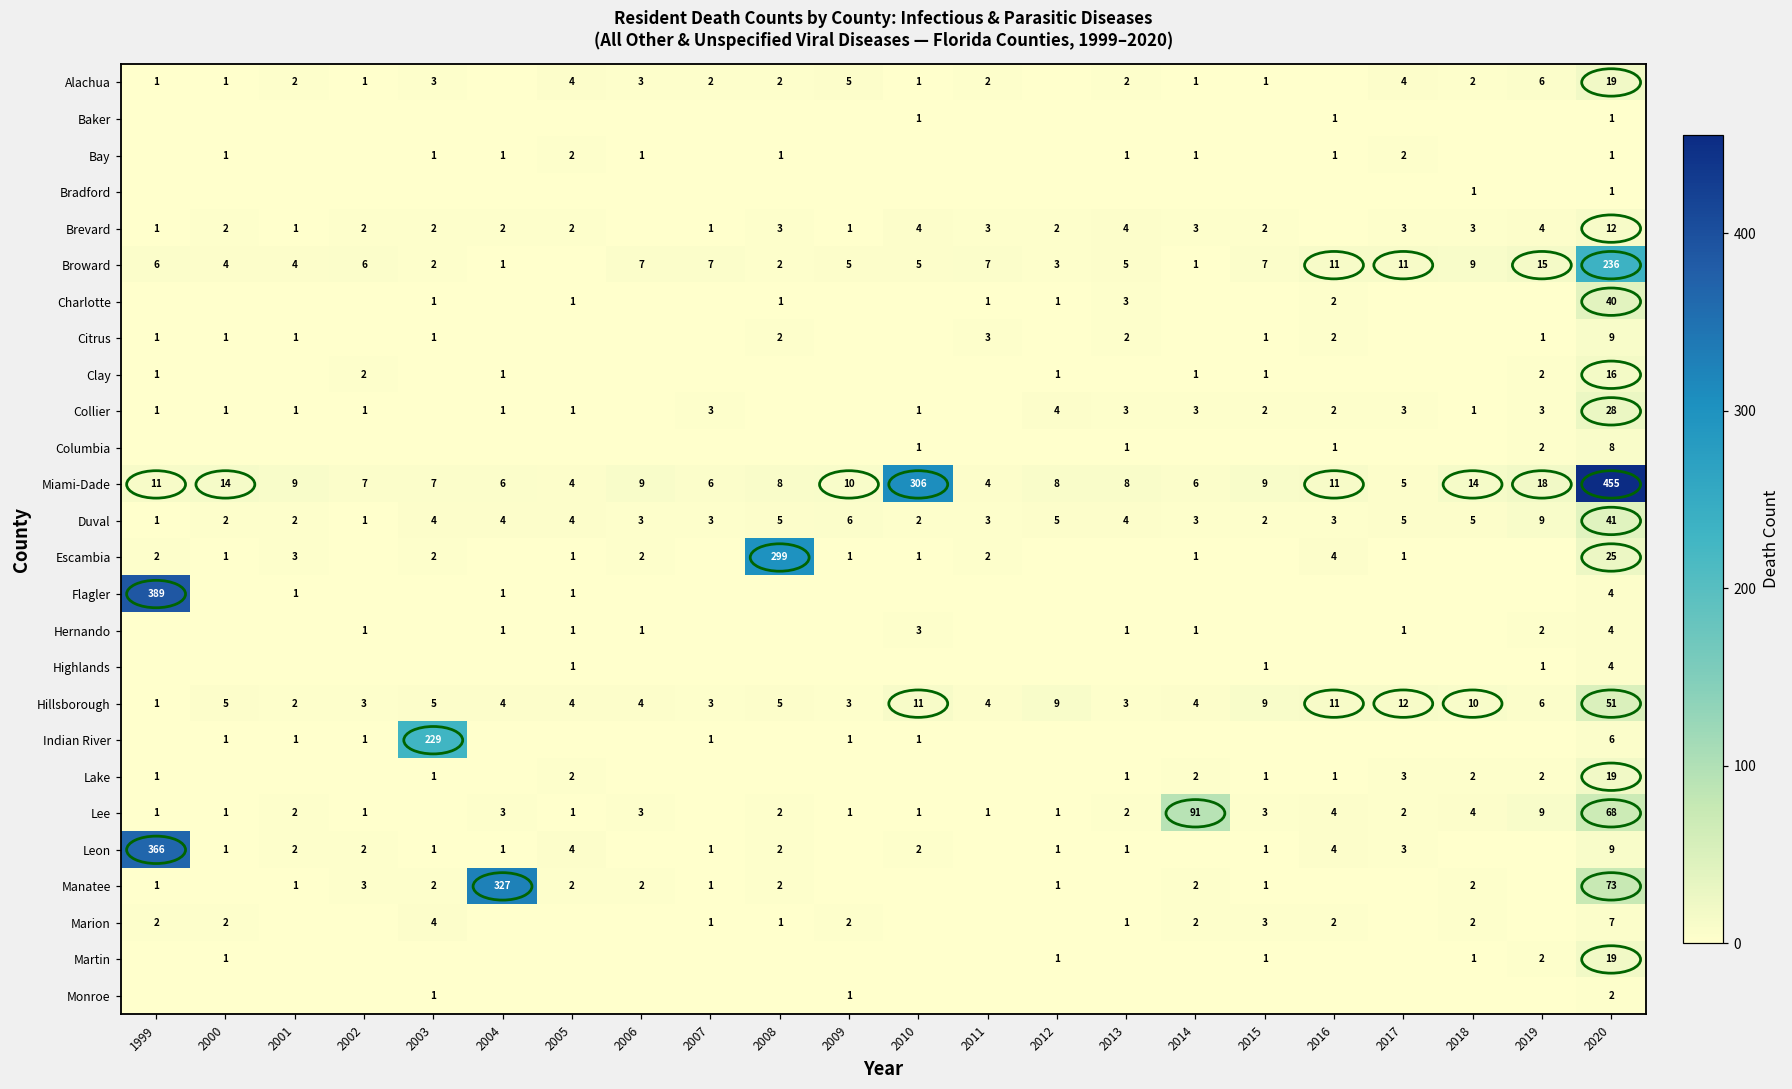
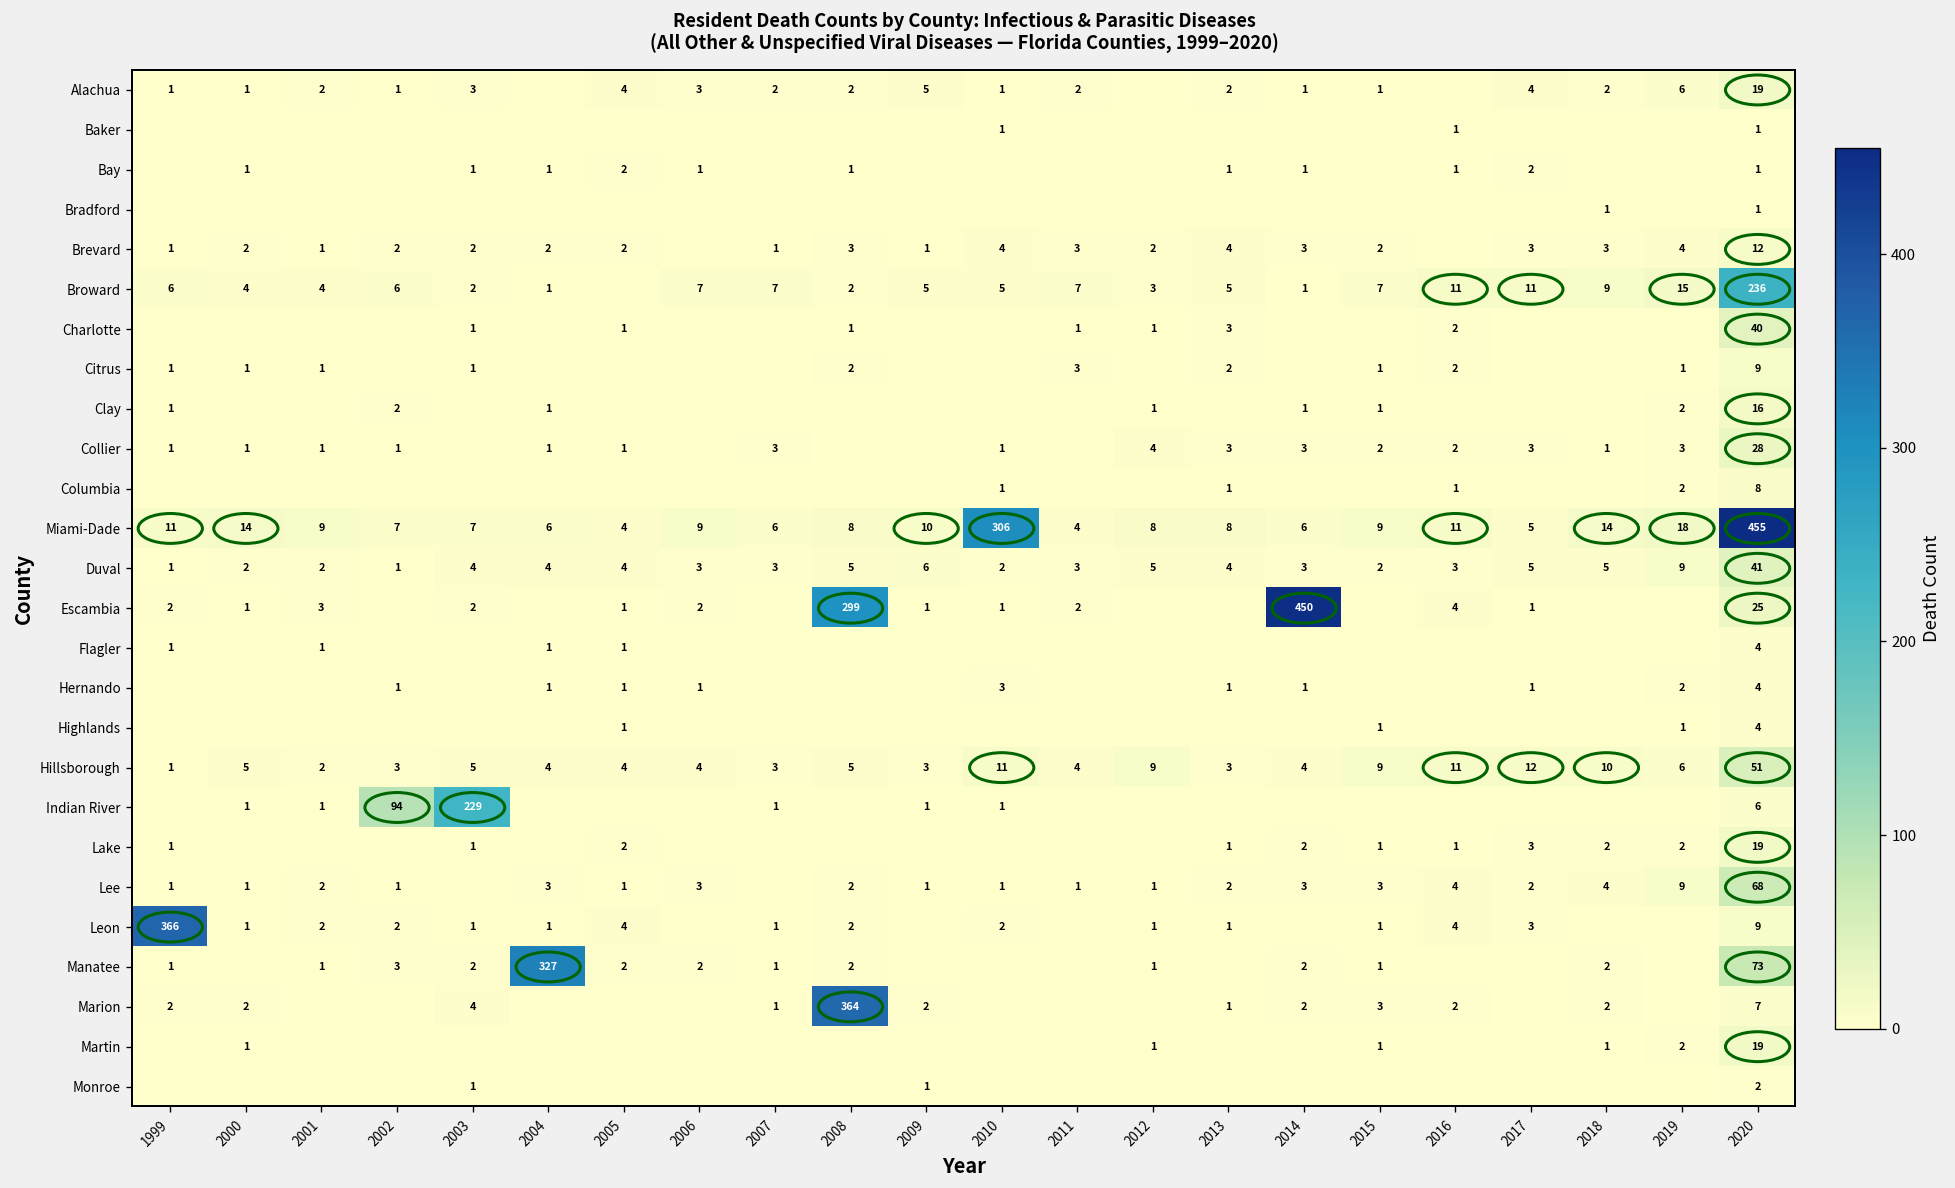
  {
    "Escambia": {
      "1999": 2,
      "2000": 1,
      "2001": 3,
      "2003": 2,
      "2005": 1,
      "2006": 2,
      "2008": 299,
      "2009": 1,
      "2010": 1,
      "2011": 2,
-     "2014": 1,
+     "2014": 450,
      "2016": 4,
      "2017": 1,
      "2020": 25
    },
    "Flagler": {
-     "1999": 389,
+     "1999": 1,
      "2001": 1,
      "2004": 1,
      "2005": 1,
      "2020": 4
    },
    "Indian River": {
      "2000": 1,
      "2001": 1,
-     "2002": 1,
+     "2002": 94,
      "2003": 229,
      "2007": 1,
      "2009": 1,
      "2010": 1,
      "2020": 6
    },
    "Lee": {
      "1999": 1,
      "2000": 1,
      "2001": 2,
      "2002": 1,
      "2004": 3,
      "2005": 1,
      "2006": 3,
      "2008": 2,
      "2009": 1,
      "2010": 1,
      "2011": 1,
      "2012": 1,
      "2013": 2,
-     "2014": 91,
+     "2014": 3,
      "2015": 3,
      "2016": 4,
      "2017": 2,
      "2018": 4,
      "2019": 9,
      "2020": 68
    },
    "Marion": {
      "1999": 2,
      "2000": 2,
      "2003": 4,
      "2007": 1,
-     "2008": 1,
+     "2008": 364,
      "2009": 2,
      "2013": 1,
      "2014": 2,
      "2015": 3,
      "2016": 2,
      "2018": 2,
      "2020": 7
    }
  }
